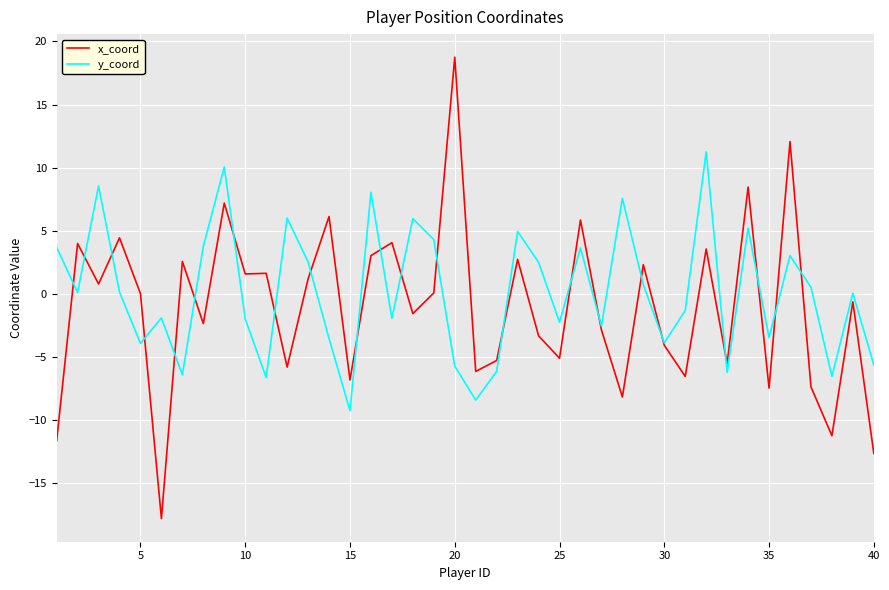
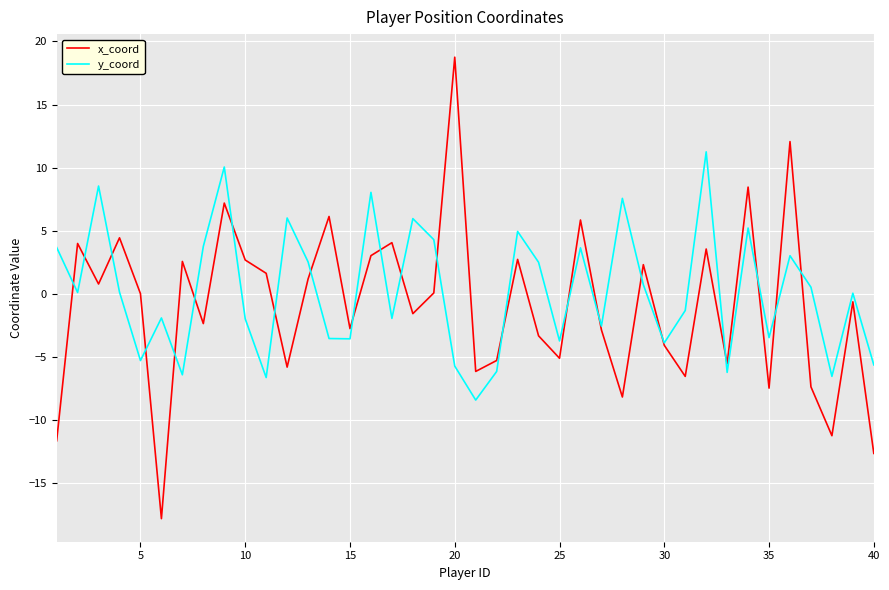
  {
    "x_coord": {
      "5": 0.0,
-     "10": 1.6,
-     "15": -6.8,
+     "10": 2.7,
+     "15": -2.8,
      "20": 18.7,
      "25": -5.1,
      "35": -7.5,
      "40": -12.6
    },
    "y_coord": {
-     "5": -3.9,
+     "5": -5.3,
      "10": -2.0,
-     "15": -9.3,
+     "15": -3.6,
      "20": -5.7,
-     "25": -2.3,
+     "25": -3.7,
      "35": -3.5,
      "40": -5.6
    }
  }
